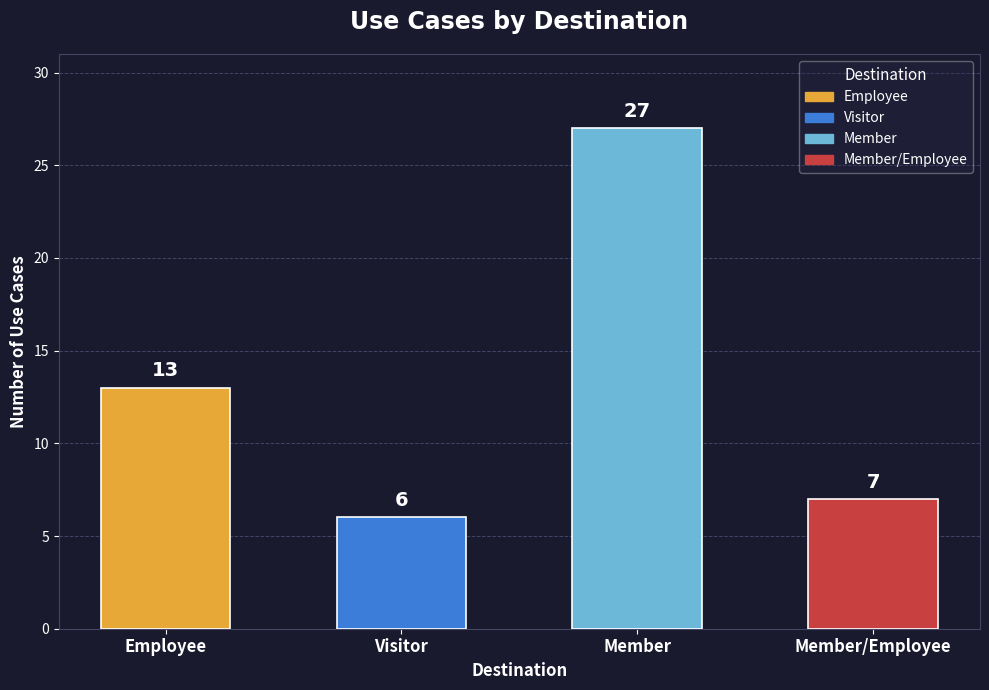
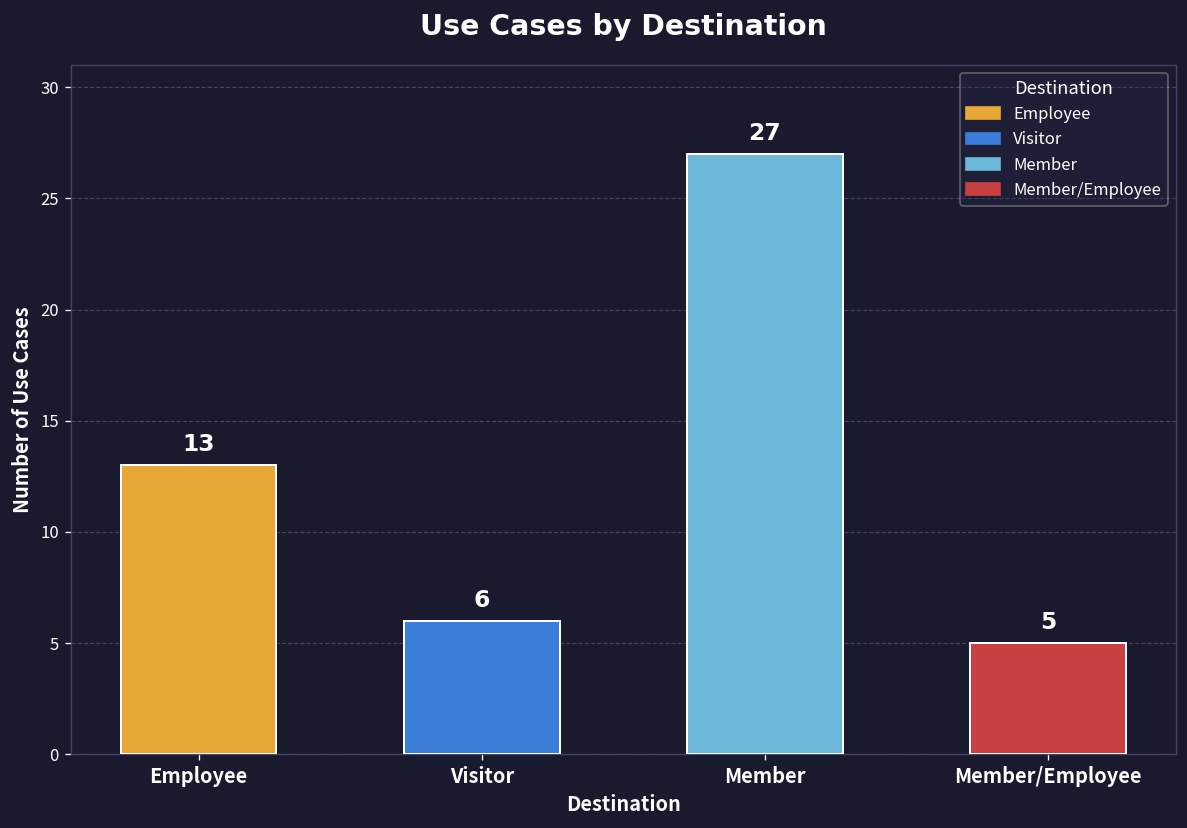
  {
    "Employee": 13,
    "Visitor": 6,
    "Member": 27,
-   "Member/Employee": 7
+   "Member/Employee": 5
  }
